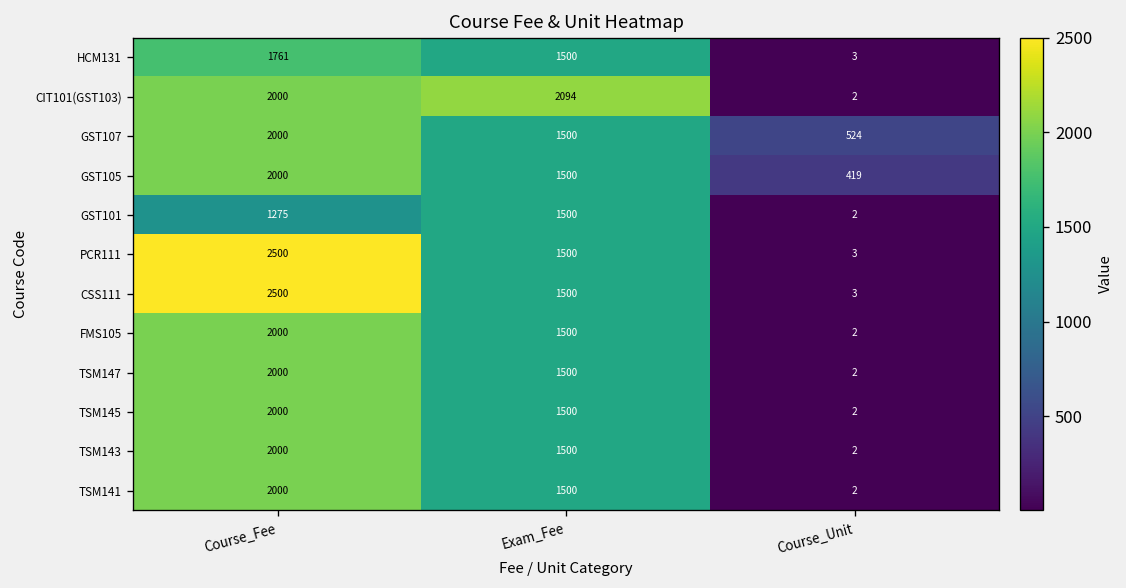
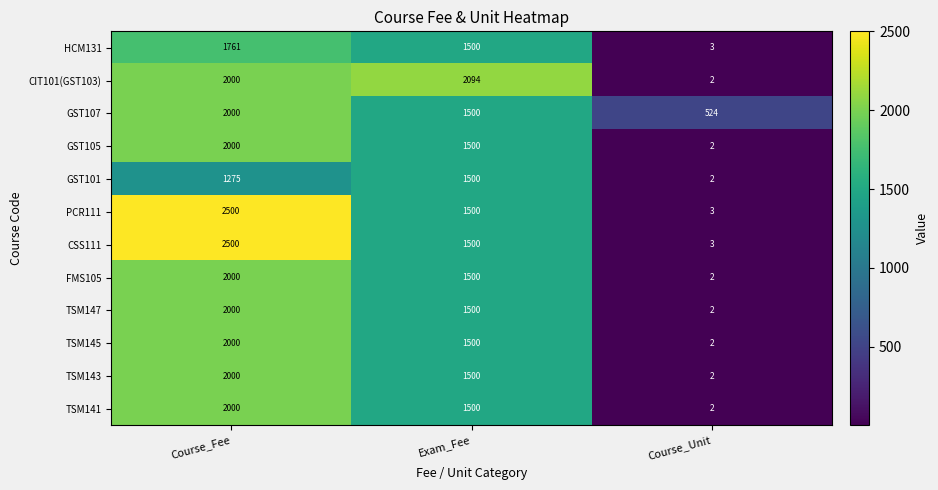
  {
    "HCM131": {
      "Course_Fee": 1761,
      "Exam_Fee": 1500,
      "Course_Unit": 3
    },
    "CIT101(GST103)": {
      "Course_Fee": 2000,
      "Exam_Fee": 2094,
      "Course_Unit": 2
    },
    "GST107": {
      "Course_Fee": 2000,
      "Exam_Fee": 1500,
      "Course_Unit": 524
    },
    "GST105": {
      "Course_Fee": 2000,
      "Exam_Fee": 1500,
-     "Course_Unit": 419
+     "Course_Unit": 2
    },
    "GST101": {
      "Course_Fee": 1275,
      "Exam_Fee": 1500,
      "Course_Unit": 2
    },
    "PCR111": {
      "Course_Fee": 2500,
      "Exam_Fee": 1500,
      "Course_Unit": 3
    },
    "CSS111": {
      "Course_Fee": 2500,
      "Exam_Fee": 1500,
      "Course_Unit": 3
    },
    "FMS105": {
      "Course_Fee": 2000,
      "Exam_Fee": 1500,
      "Course_Unit": 2
    },
    "TSM147": {
      "Course_Fee": 2000,
      "Exam_Fee": 1500,
      "Course_Unit": 2
    },
    "TSM145": {
      "Course_Fee": 2000,
      "Exam_Fee": 1500,
      "Course_Unit": 2
    },
    "TSM143": {
      "Course_Fee": 2000,
      "Exam_Fee": 1500,
      "Course_Unit": 2
    },
    "TSM141": {
      "Course_Fee": 2000,
      "Exam_Fee": 1500,
      "Course_Unit": 2
    }
  }
